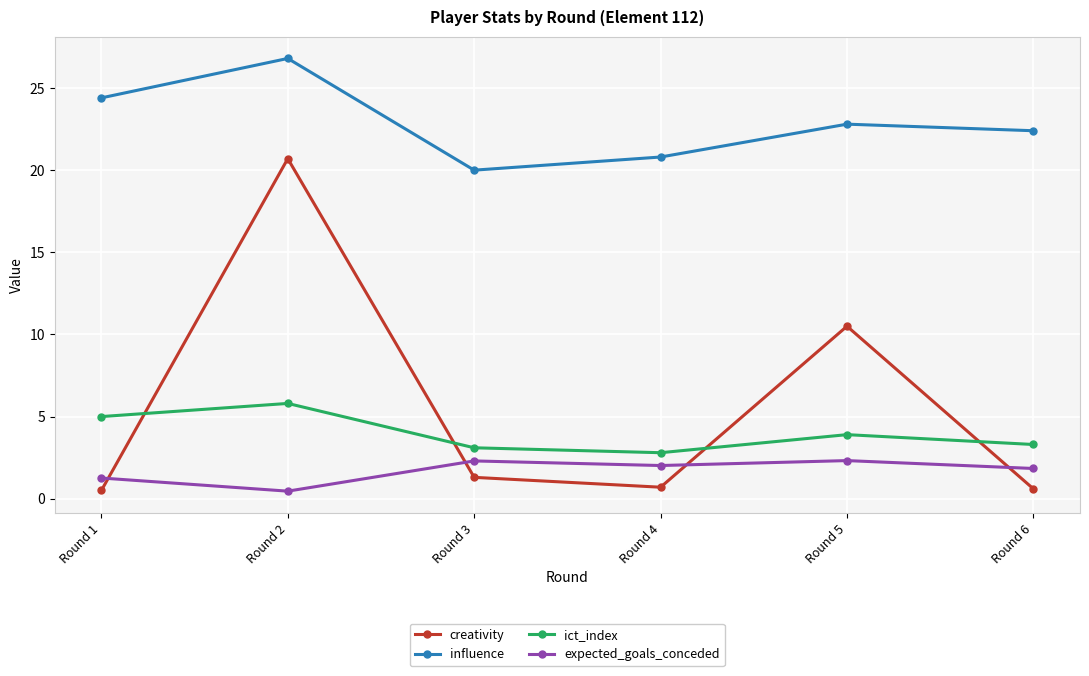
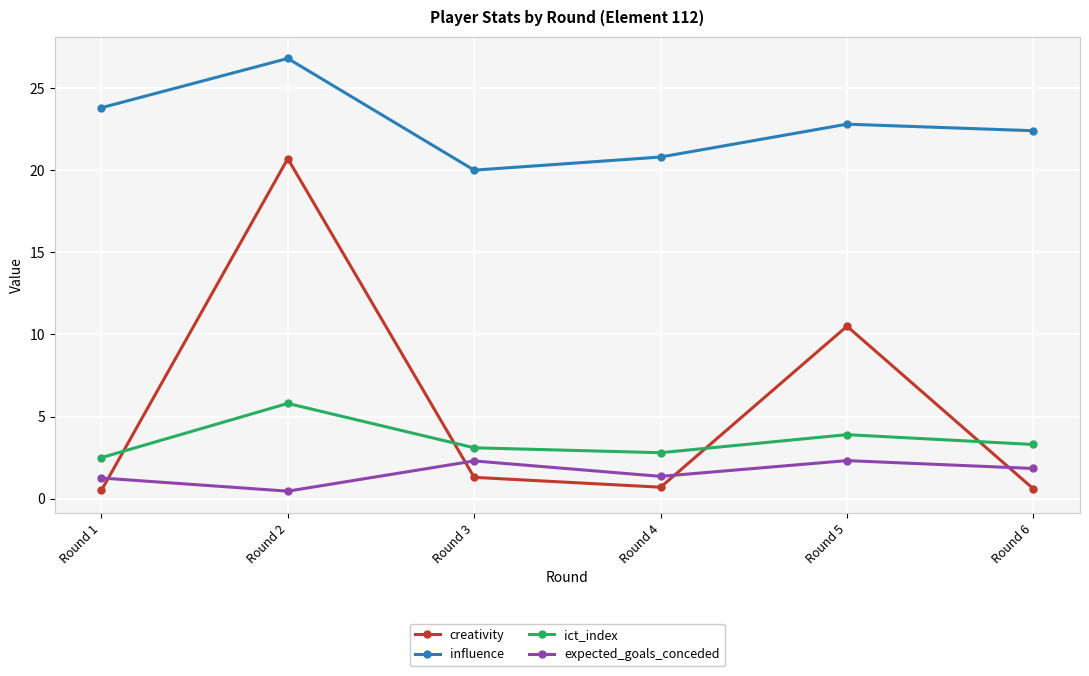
  {
    "creativity": {
      "Round 1": 0.5,
      "Round 2": 20.7,
      "Round 3": 1.3,
      "Round 4": 0.7,
      "Round 5": 10.5,
      "Round 6": 0.6
    },
    "influence": {
-     "Round 1": 24.4,
+     "Round 1": 23.8,
      "Round 2": 26.8,
      "Round 3": 20.0,
      "Round 4": 20.8,
      "Round 5": 22.8,
      "Round 6": 22.4
    },
    "ict_index": {
-     "Round 1": 5.0,
+     "Round 1": 2.5,
      "Round 2": 5.8,
      "Round 3": 3.1,
      "Round 4": 2.8,
      "Round 5": 3.9,
      "Round 6": 3.3
    },
    "expected_goals_conceded": {
      "Round 1": 1.3,
      "Round 2": 0.5,
      "Round 3": 2.3,
-     "Round 4": 2.0,
+     "Round 4": 1.4,
      "Round 5": 2.3,
      "Round 6": 1.8
    }
  }
